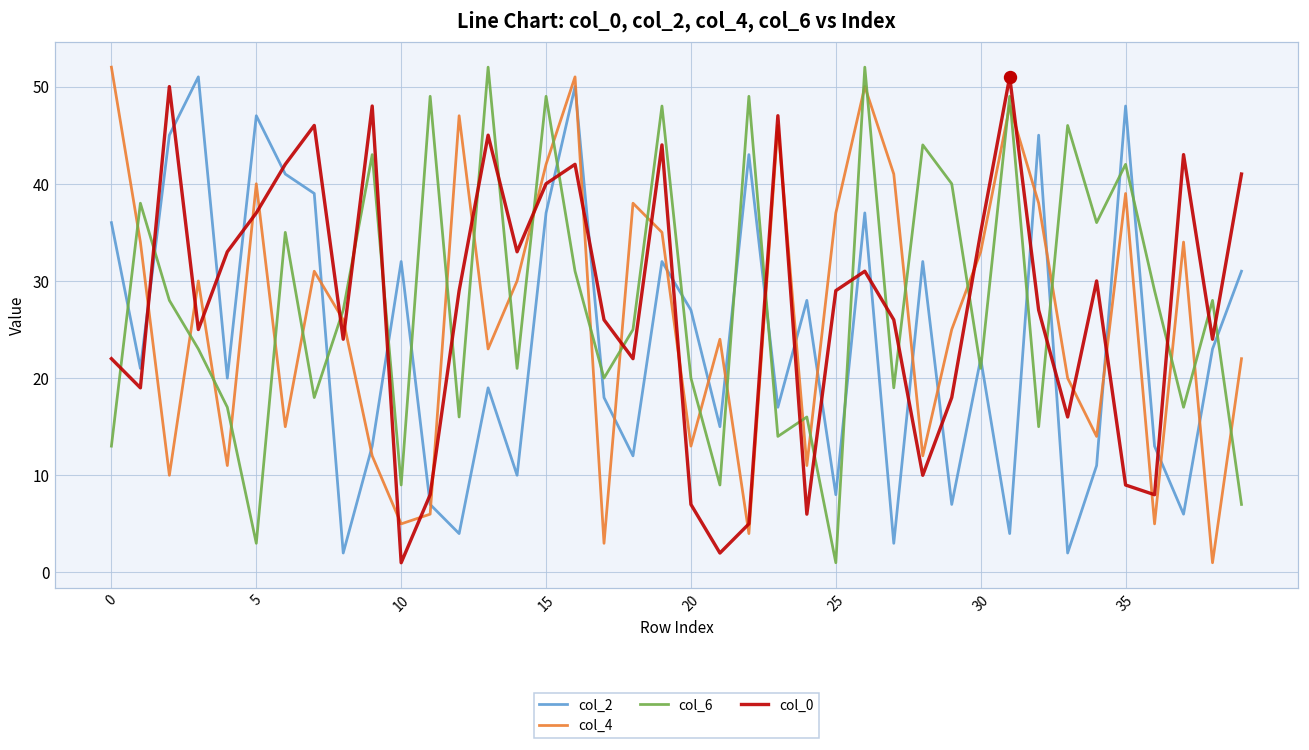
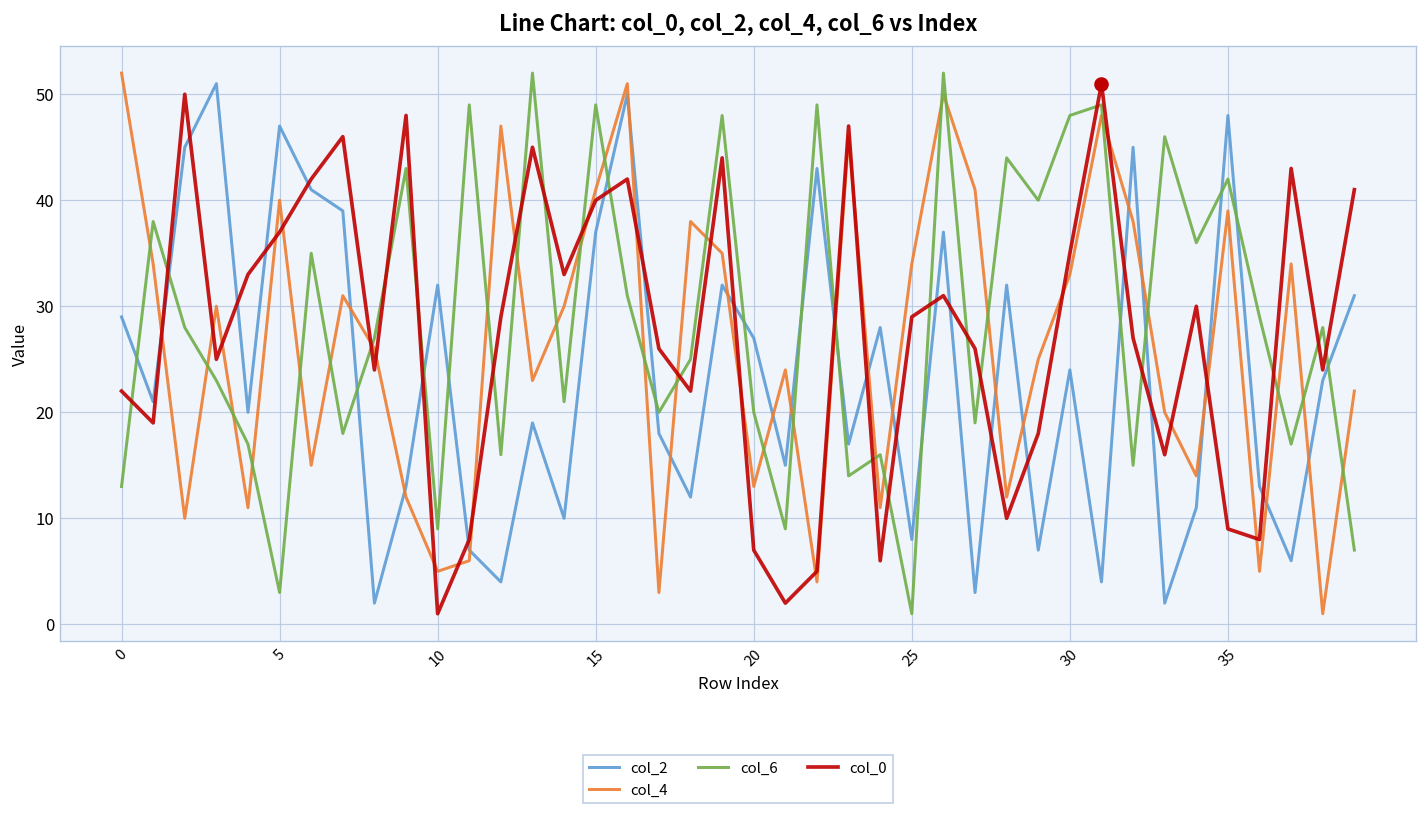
  {
    "col_2": {
-     "0": 36,
+     "0": 29,
      "5": 47,
      "10": 32,
      "15": 37,
      "20": 27,
      "25": 8,
-     "30": 22,
+     "30": 24,
      "35": 48
    },
    "col_4": {
      "0": 52,
      "5": 40,
      "10": 5,
-     "15": 42,
+     "15": 41,
      "20": 13,
-     "25": 37,
+     "25": 34,
      "30": 33,
      "35": 39
    },
    "col_6": {
      "0": 13,
      "5": 3,
      "10": 9,
      "15": 49,
      "20": 20,
      "25": 1,
-     "30": 21,
+     "30": 48,
      "35": 42
    }
  }
